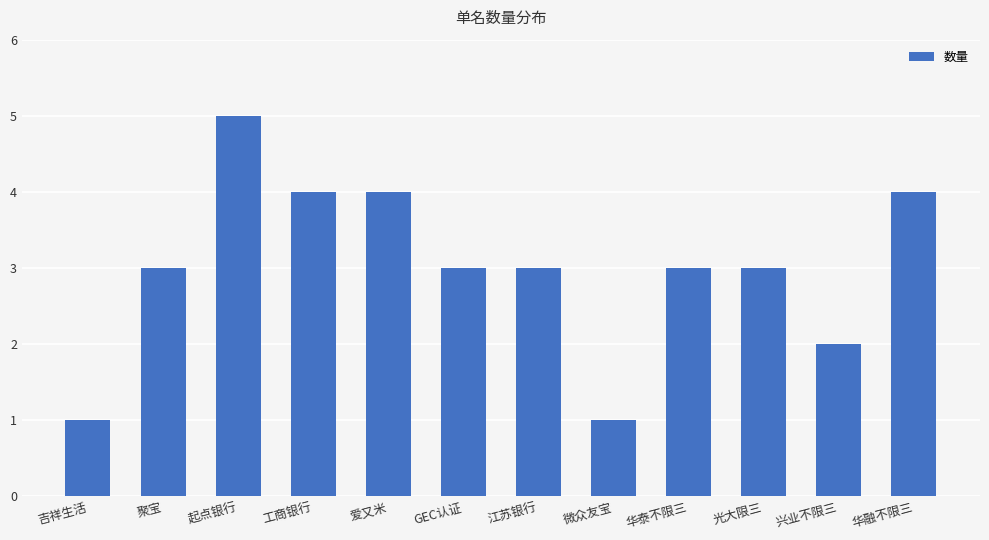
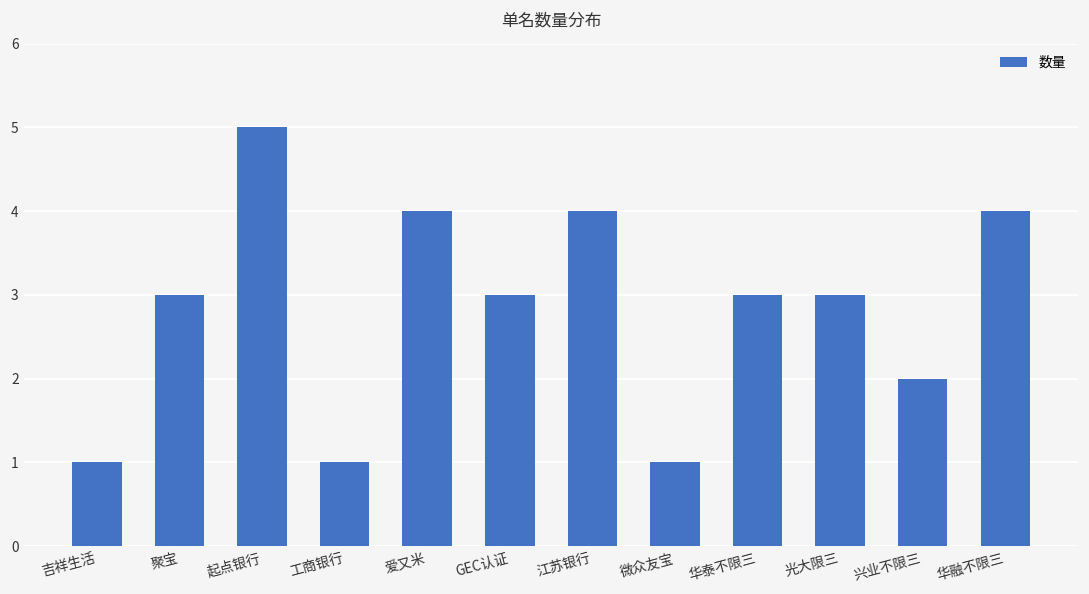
  {
    "吉祥生活": 1,
    "聚宝": 3,
    "起点银行": 5,
-   "工商银行": 4,
+   "工商银行": 1,
    "爱又米": 4,
    "GEC认证": 3,
-   "江苏银行": 3,
+   "江苏银行": 4,
    "微众友宝": 1,
    "华泰不限三": 3,
    "光大限三": 3,
    "兴业不限三": 2,
    "华融不限三": 4
  }
